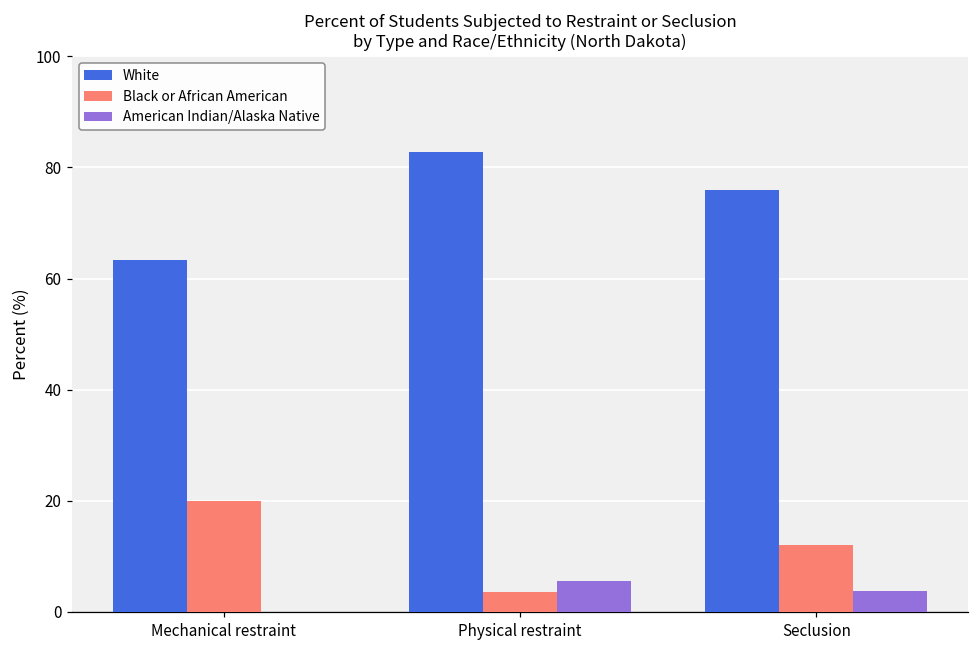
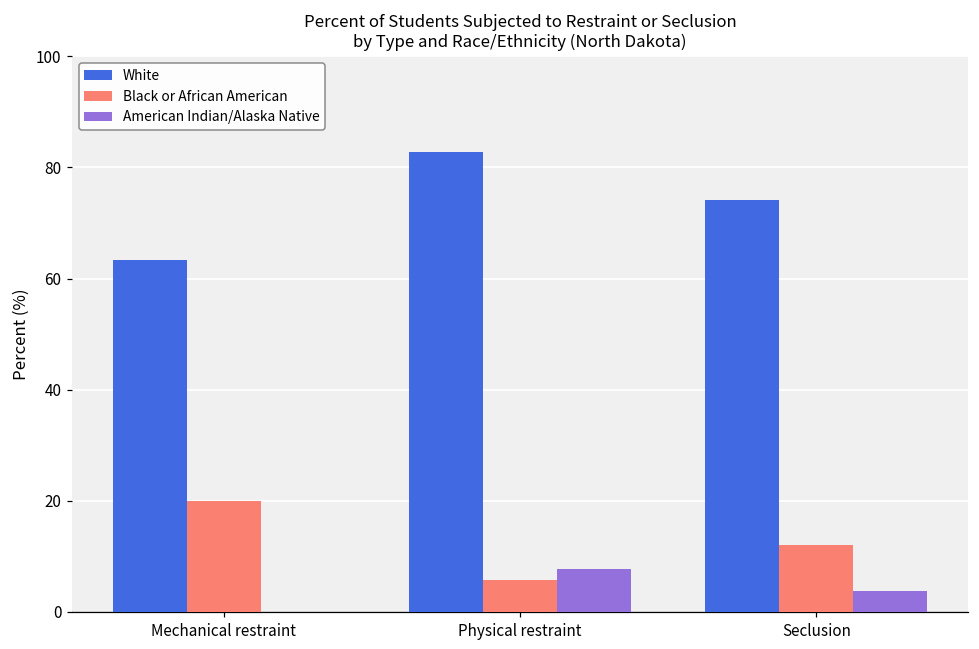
  {
    "White": {
      "Mechanical restraint": 63,
      "Physical restraint": 83,
-     "Seclusion": 76
+     "Seclusion": 74
    },
    "Black or African American": {
      "Mechanical restraint": 20,
-     "Physical restraint": 4,
+     "Physical restraint": 6,
      "Seclusion": 12
    },
    "American Indian/Alaska Native": {
      "Mechanical restraint": 0,
-     "Physical restraint": 6,
+     "Physical restraint": 8,
      "Seclusion": 4
    }
  }
